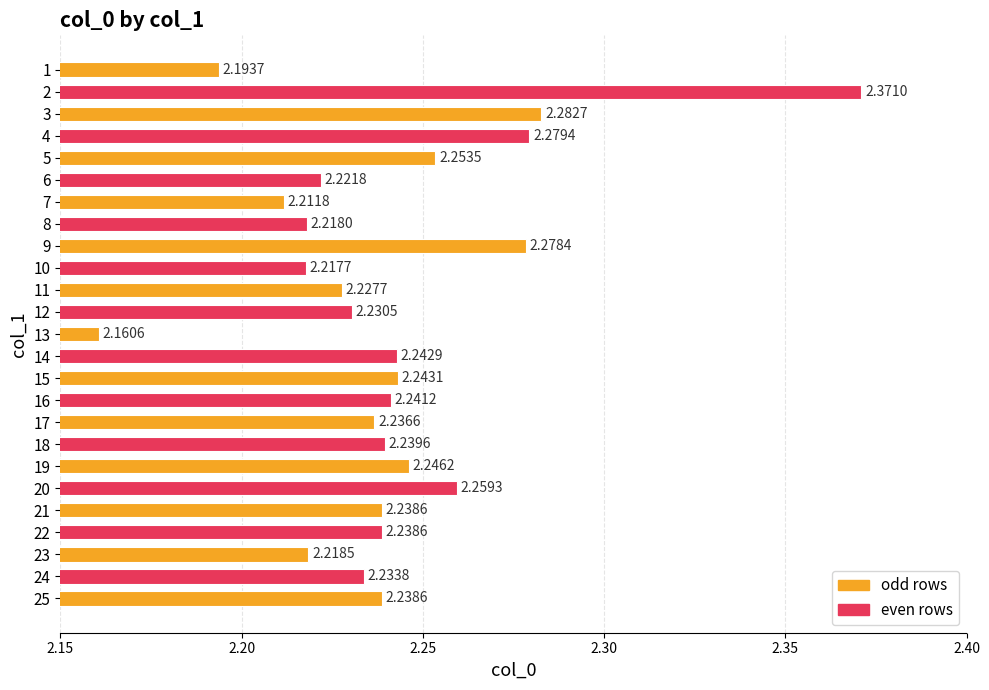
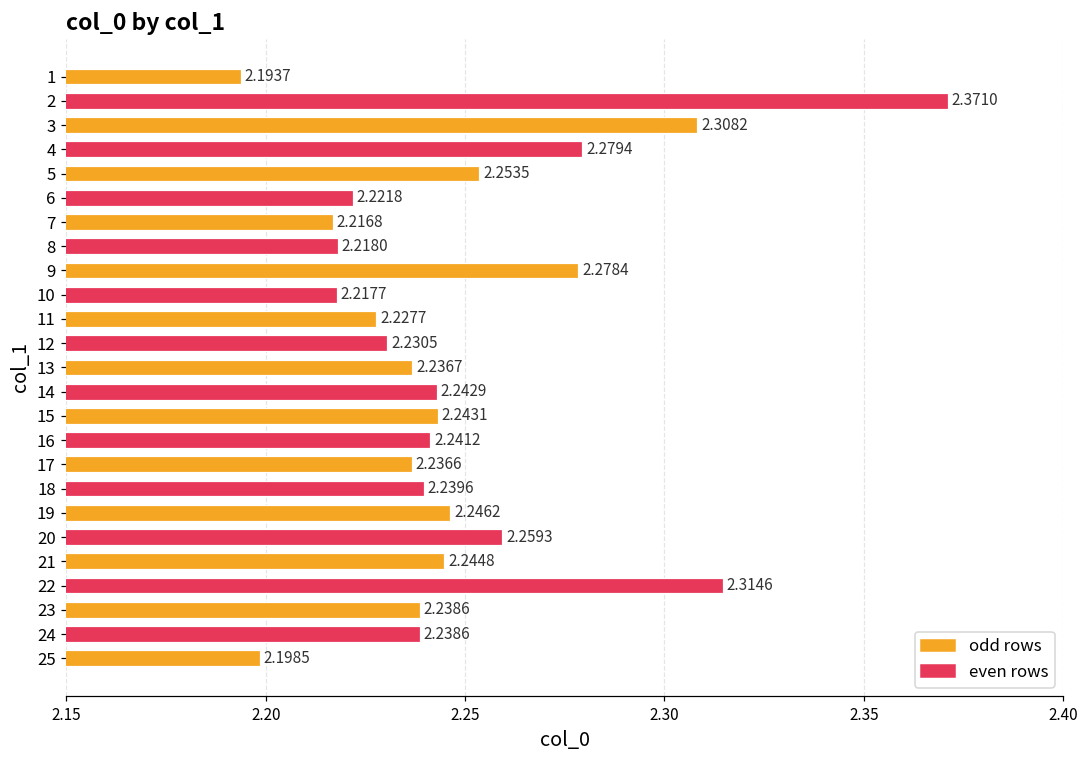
  {
    "1": 2.1937,
    "2": 2.3710,
-   "3": 2.2827,
+   "3": 2.3082,
    "4": 2.2794,
    "5": 2.2535,
    "6": 2.2218,
-   "7": 2.2118,
+   "7": 2.2168,
    "8": 2.2180,
    "9": 2.2784,
    "10": 2.2177,
    "11": 2.2277,
    "12": 2.2305,
-   "13": 2.1606,
+   "13": 2.2367,
    "14": 2.2429,
    "15": 2.2431,
    "16": 2.2412,
    "17": 2.2366,
    "18": 2.2396,
    "19": 2.2462,
    "20": 2.2593,
-   "21": 2.2386,
-   "22": 2.2386,
-   "23": 2.2185,
-   "24": 2.2338,
-   "25": 2.2386
+   "21": 2.2448,
+   "22": 2.3146,
+   "23": 2.2386,
+   "24": 2.2386,
+   "25": 2.1985
  }
